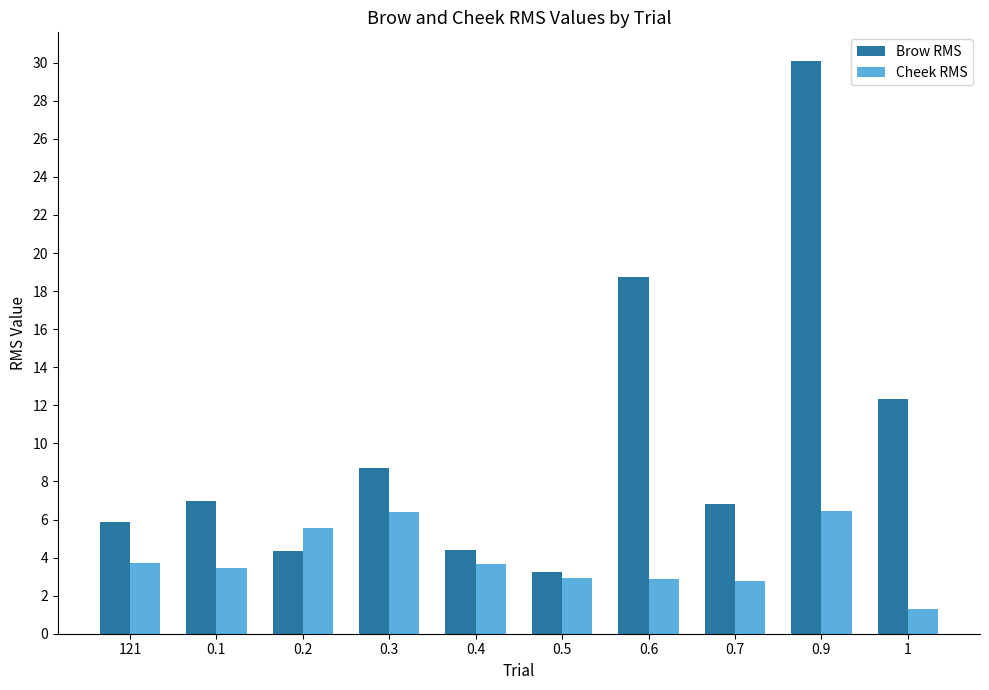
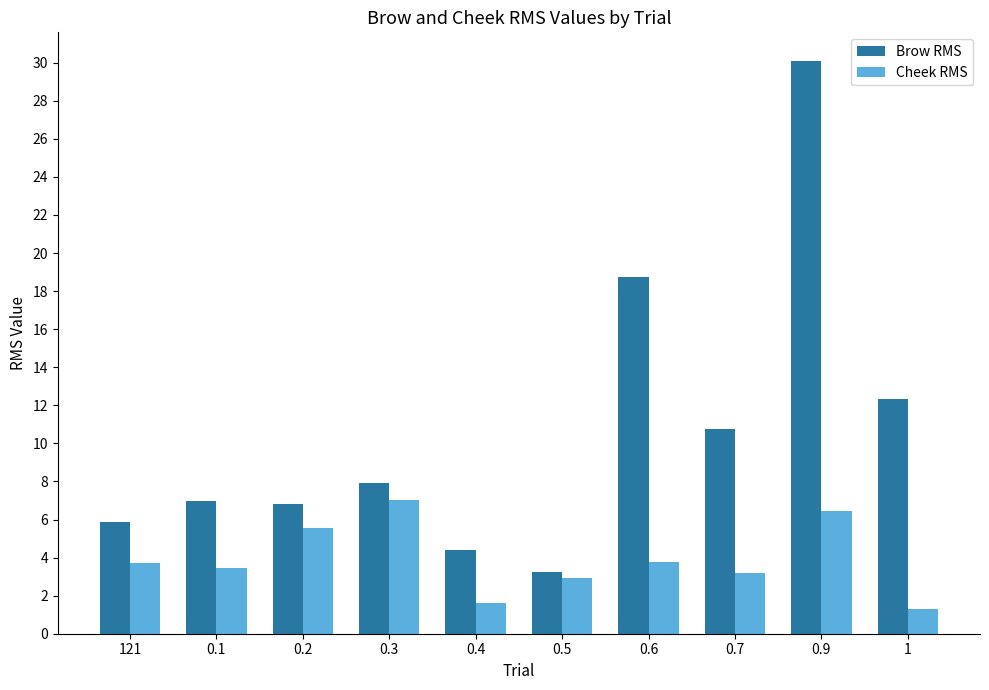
  {
    "Brow RMS": {
      "121": 5.9,
      "0.1": 7.0,
-     "0.2": 4.3,
-     "0.3": 8.7,
+     "0.2": 6.8,
+     "0.3": 7.9,
      "0.4": 4.4,
      "0.5": 3.2,
      "0.6": 18.7,
-     "0.7": 6.8,
+     "0.7": 10.7,
      "0.9": 30.1,
      "1": 12.3
    },
    "Cheek RMS": {
      "121": 3.7,
      "0.1": 3.4,
      "0.2": 5.6,
-     "0.3": 6.4,
-     "0.4": 3.7,
+     "0.3": 7.0,
+     "0.4": 1.6,
      "0.5": 2.9,
-     "0.6": 2.9,
-     "0.7": 2.8,
+     "0.6": 3.8,
+     "0.7": 3.2,
      "0.9": 6.4,
      "1": 1.3
    }
  }
